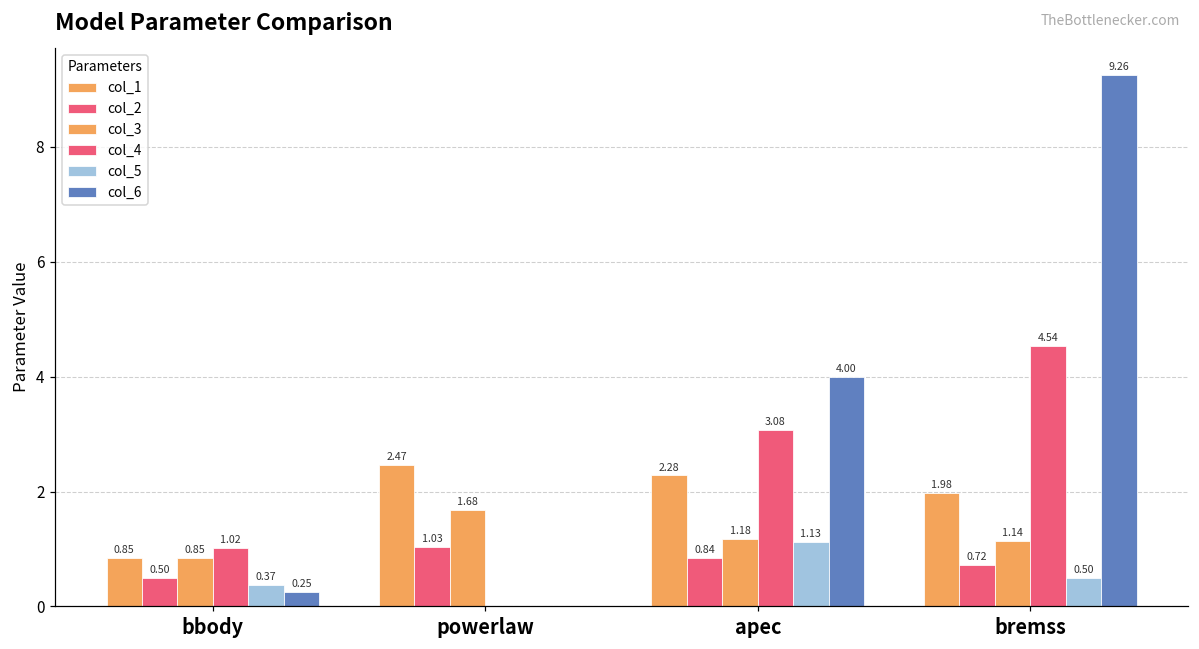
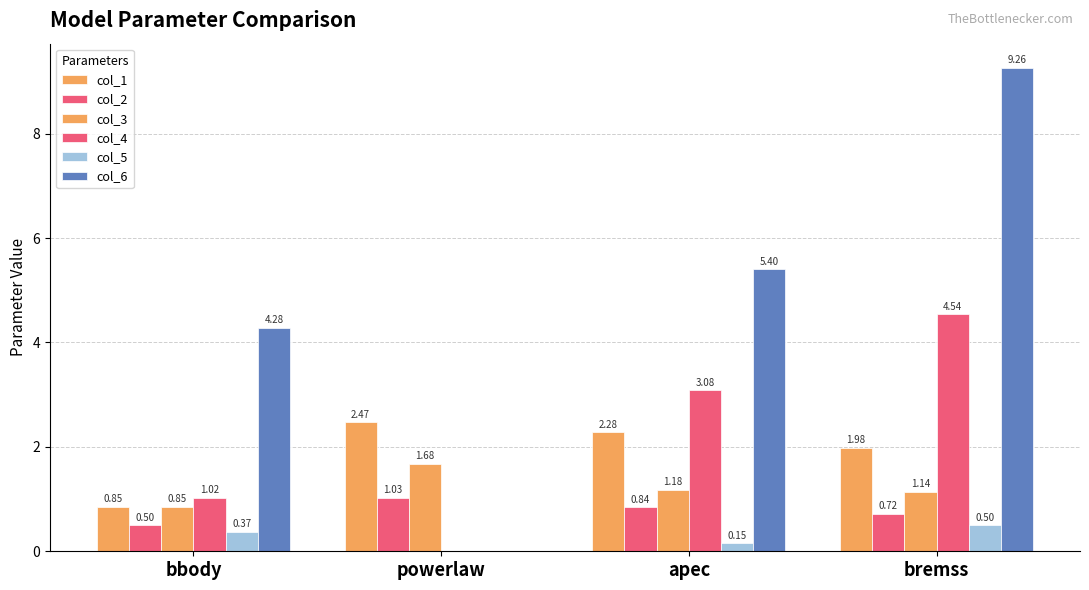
  {
    "col_5": {
      "bbody": 0.37,
-     "apec": 1.13,
+     "apec": 0.15,
      "bremss": 0.50
    },
    "col_6": {
-     "bbody": 0.25,
-     "apec": 4.00,
+     "bbody": 4.28,
+     "apec": 5.40,
      "bremss": 9.26
    }
  }
